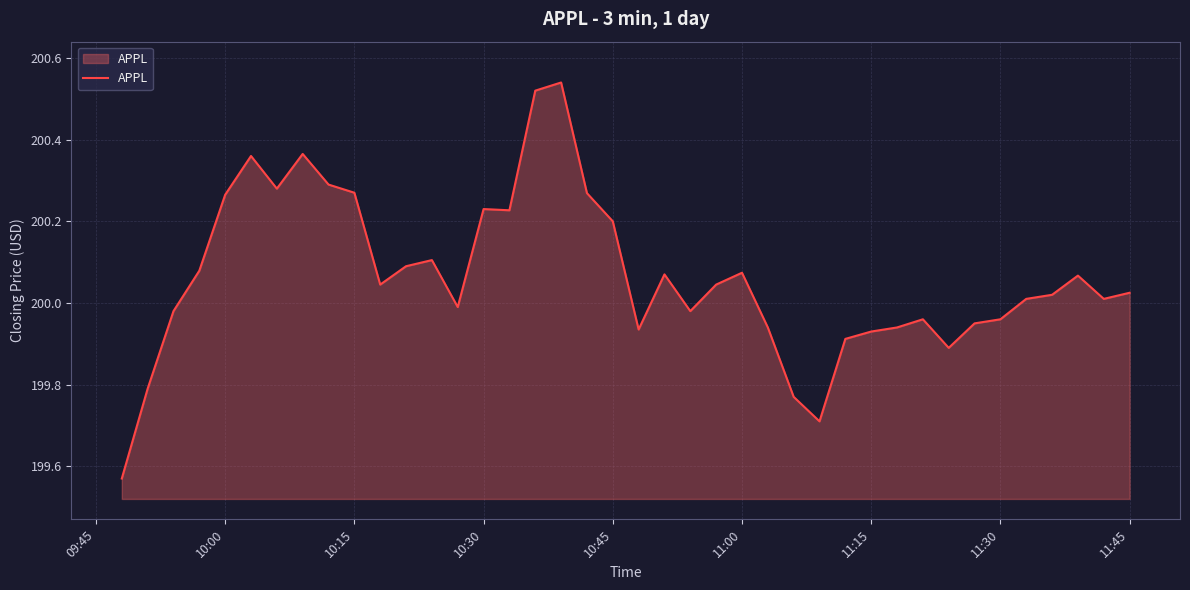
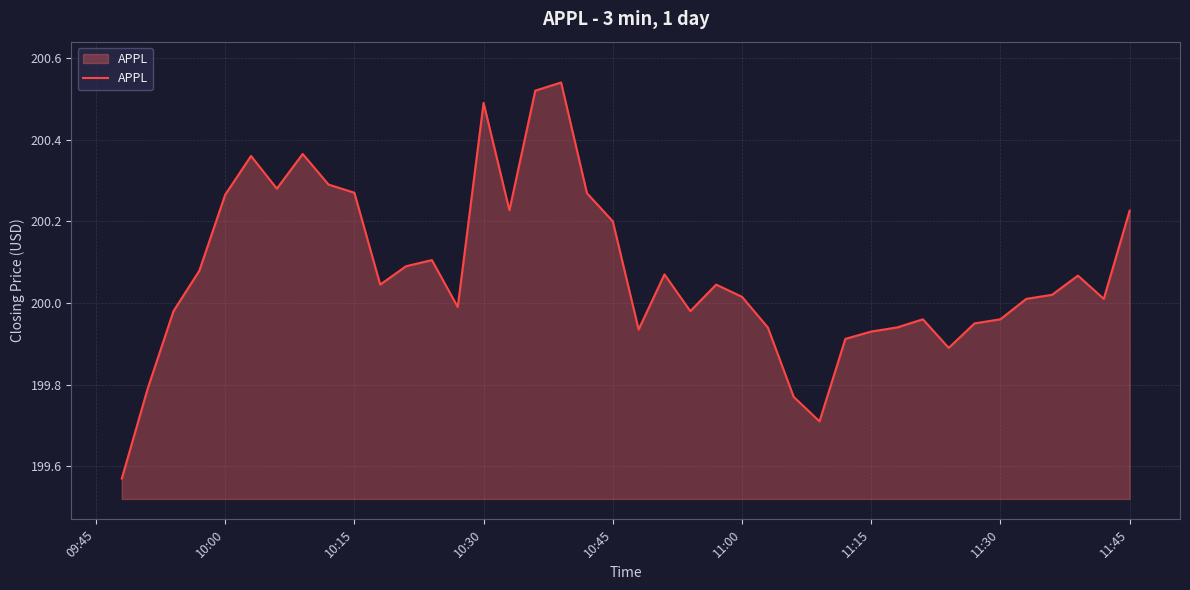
  {
    "10:00": 200.27,
    "10:15": 200.27,
-   "10:30": 200.23,
+   "10:30": 200.49,
    "10:45": 200.20,
-   "11:00": 200.07,
+   "11:00": 200.02,
    "11:15": 199.93,
    "11:30": 199.96,
-   "11:45": 200.03
+   "11:45": 200.23
  }
